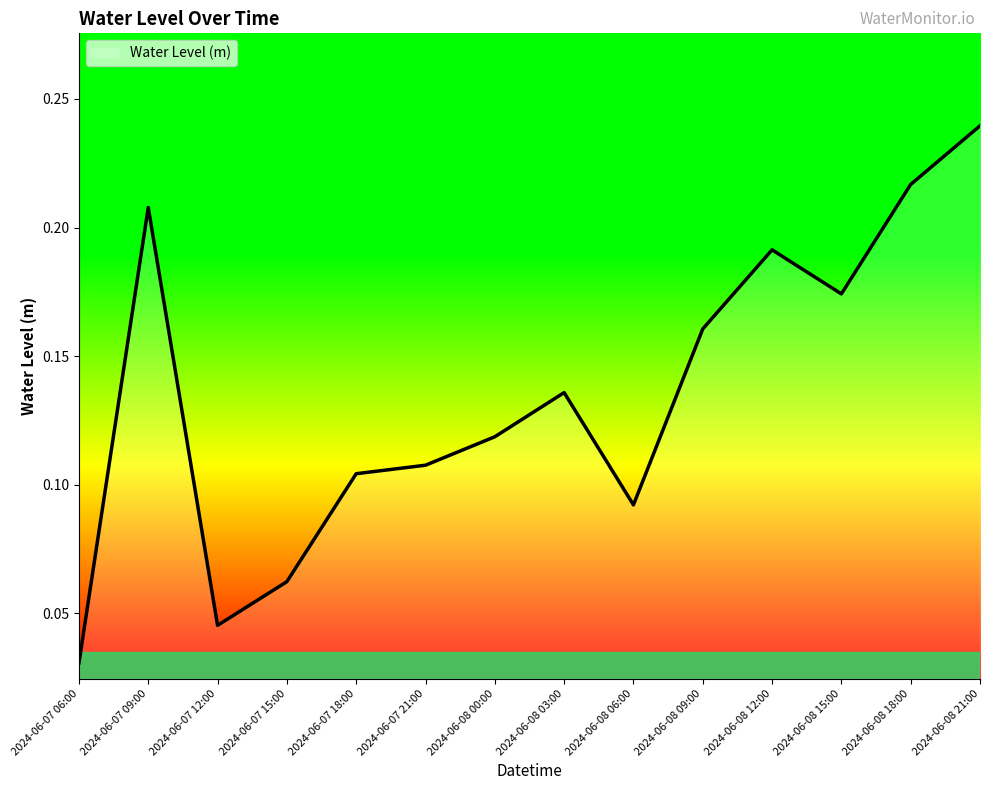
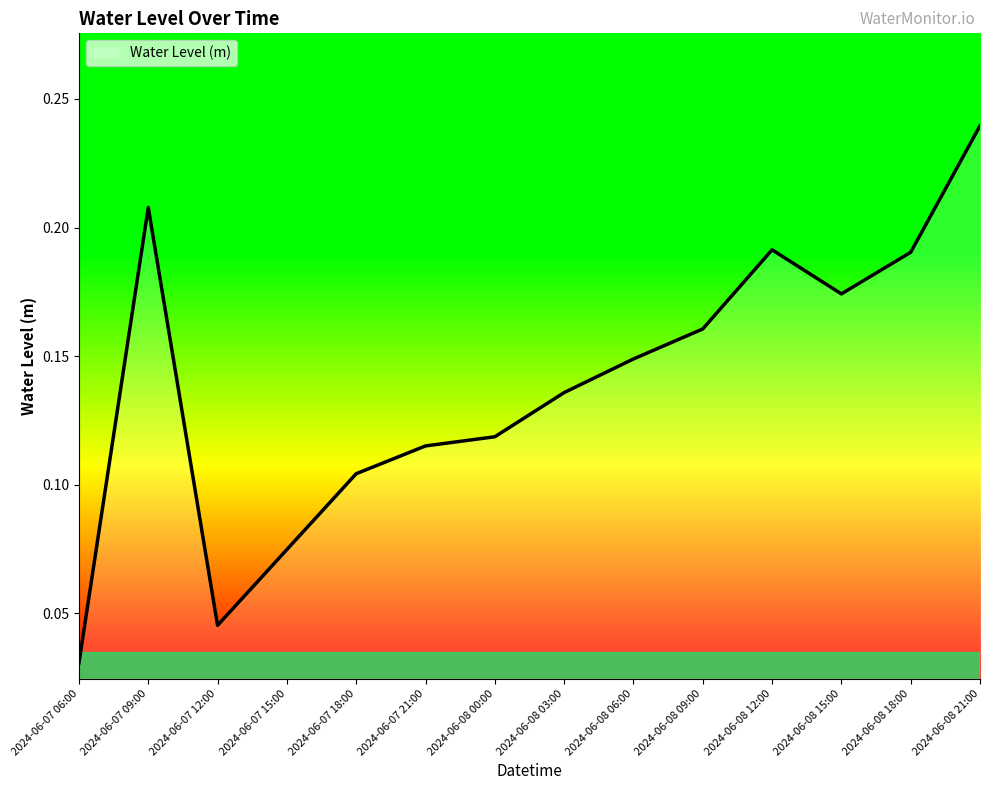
  {
    "2024-06-07 09:00": 0.208,
    "2024-06-07 12:00": 0.045,
-   "2024-06-07 15:00": 0.062,
+   "2024-06-07 15:00": 0.075,
    "2024-06-07 18:00": 0.104,
-   "2024-06-07 21:00": 0.108,
+   "2024-06-07 21:00": 0.115,
    "2024-06-08 00:00": 0.119,
    "2024-06-08 03:00": 0.136,
-   "2024-06-08 06:00": 0.092,
+   "2024-06-08 06:00": 0.149,
    "2024-06-08 09:00": 0.161,
    "2024-06-08 12:00": 0.191,
    "2024-06-08 15:00": 0.174,
-   "2024-06-08 18:00": 0.217,
+   "2024-06-08 18:00": 0.190,
    "2024-06-08 21:00": 0.240
  }
